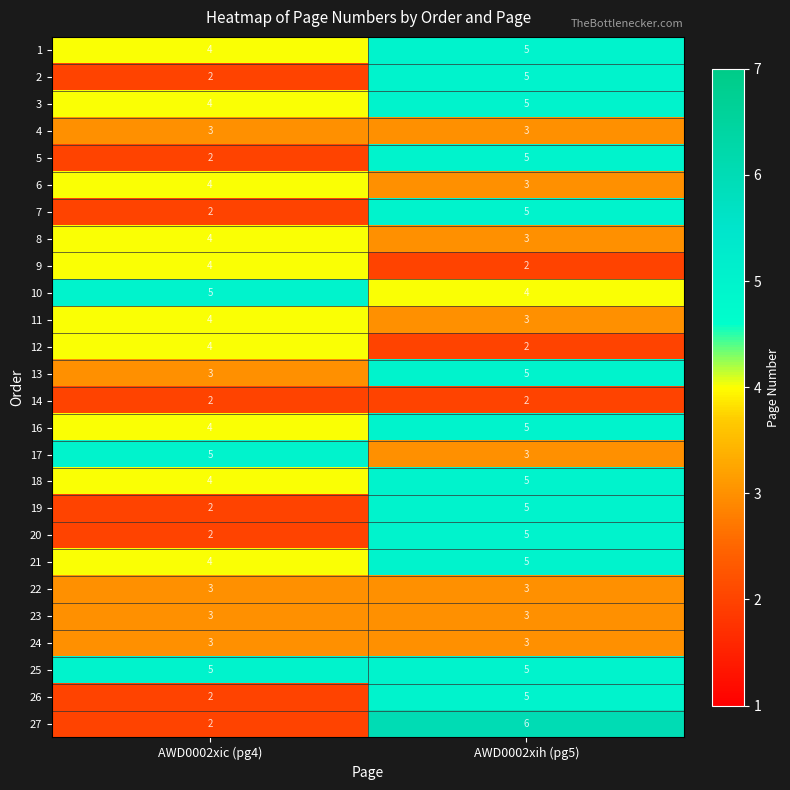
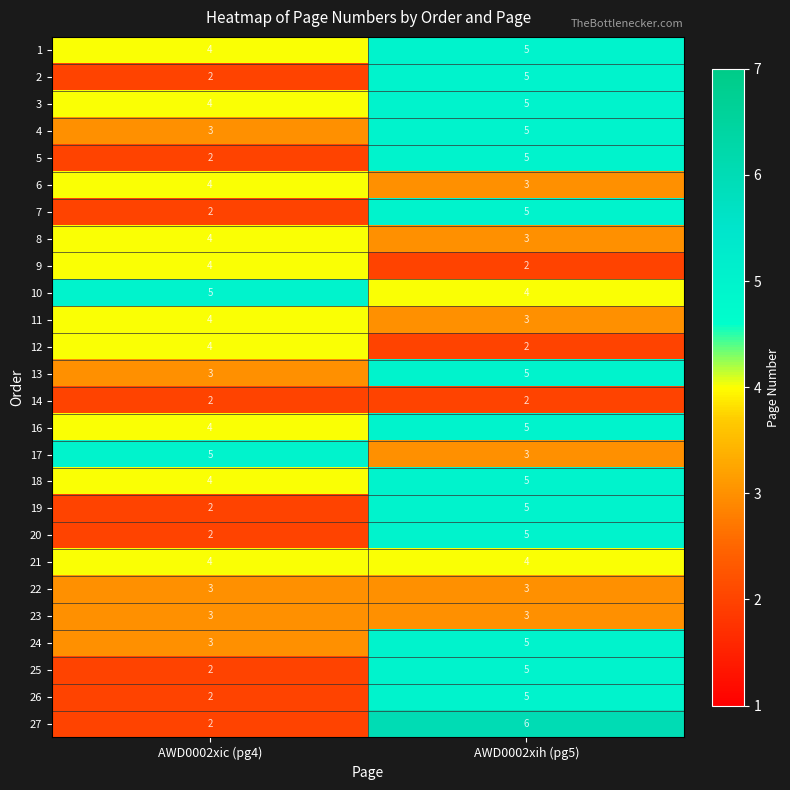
  {
    "1": {
      "AWD0002xic (pg4)": 4,
      "AWD0002xih (pg5)": 5
    },
    "2": {
      "AWD0002xic (pg4)": 2,
      "AWD0002xih (pg5)": 5
    },
    "3": {
      "AWD0002xic (pg4)": 4,
      "AWD0002xih (pg5)": 5
    },
    "4": {
      "AWD0002xic (pg4)": 3,
-     "AWD0002xih (pg5)": 3
+     "AWD0002xih (pg5)": 5
    },
    "5": {
      "AWD0002xic (pg4)": 2,
      "AWD0002xih (pg5)": 5
    },
    "6": {
      "AWD0002xic (pg4)": 4,
      "AWD0002xih (pg5)": 3
    },
    "7": {
      "AWD0002xic (pg4)": 2,
      "AWD0002xih (pg5)": 5
    },
    "8": {
      "AWD0002xic (pg4)": 4,
      "AWD0002xih (pg5)": 3
    },
    "9": {
      "AWD0002xic (pg4)": 4,
      "AWD0002xih (pg5)": 2
    },
    "10": {
      "AWD0002xic (pg4)": 5,
      "AWD0002xih (pg5)": 4
    },
    "11": {
      "AWD0002xic (pg4)": 4,
      "AWD0002xih (pg5)": 3
    },
    "12": {
      "AWD0002xic (pg4)": 4,
      "AWD0002xih (pg5)": 2
    },
    "13": {
      "AWD0002xic (pg4)": 3,
      "AWD0002xih (pg5)": 5
    },
    "14": {
      "AWD0002xic (pg4)": 2,
      "AWD0002xih (pg5)": 2
    },
    "16": {
      "AWD0002xic (pg4)": 4,
      "AWD0002xih (pg5)": 5
    },
    "17": {
      "AWD0002xic (pg4)": 5,
      "AWD0002xih (pg5)": 3
    },
    "18": {
      "AWD0002xic (pg4)": 4,
      "AWD0002xih (pg5)": 5
    },
    "19": {
      "AWD0002xic (pg4)": 2,
      "AWD0002xih (pg5)": 5
    },
    "20": {
      "AWD0002xic (pg4)": 2,
      "AWD0002xih (pg5)": 5
    },
    "21": {
      "AWD0002xic (pg4)": 4,
-     "AWD0002xih (pg5)": 5
+     "AWD0002xih (pg5)": 4
    },
    "22": {
      "AWD0002xic (pg4)": 3,
      "AWD0002xih (pg5)": 3
    },
    "23": {
      "AWD0002xic (pg4)": 3,
      "AWD0002xih (pg5)": 3
    },
    "24": {
      "AWD0002xic (pg4)": 3,
-     "AWD0002xih (pg5)": 3
+     "AWD0002xih (pg5)": 5
    },
    "25": {
-     "AWD0002xic (pg4)": 5,
+     "AWD0002xic (pg4)": 2,
      "AWD0002xih (pg5)": 5
    },
    "26": {
      "AWD0002xic (pg4)": 2,
      "AWD0002xih (pg5)": 5
    },
    "27": {
      "AWD0002xic (pg4)": 2,
      "AWD0002xih (pg5)": 6
    }
  }
